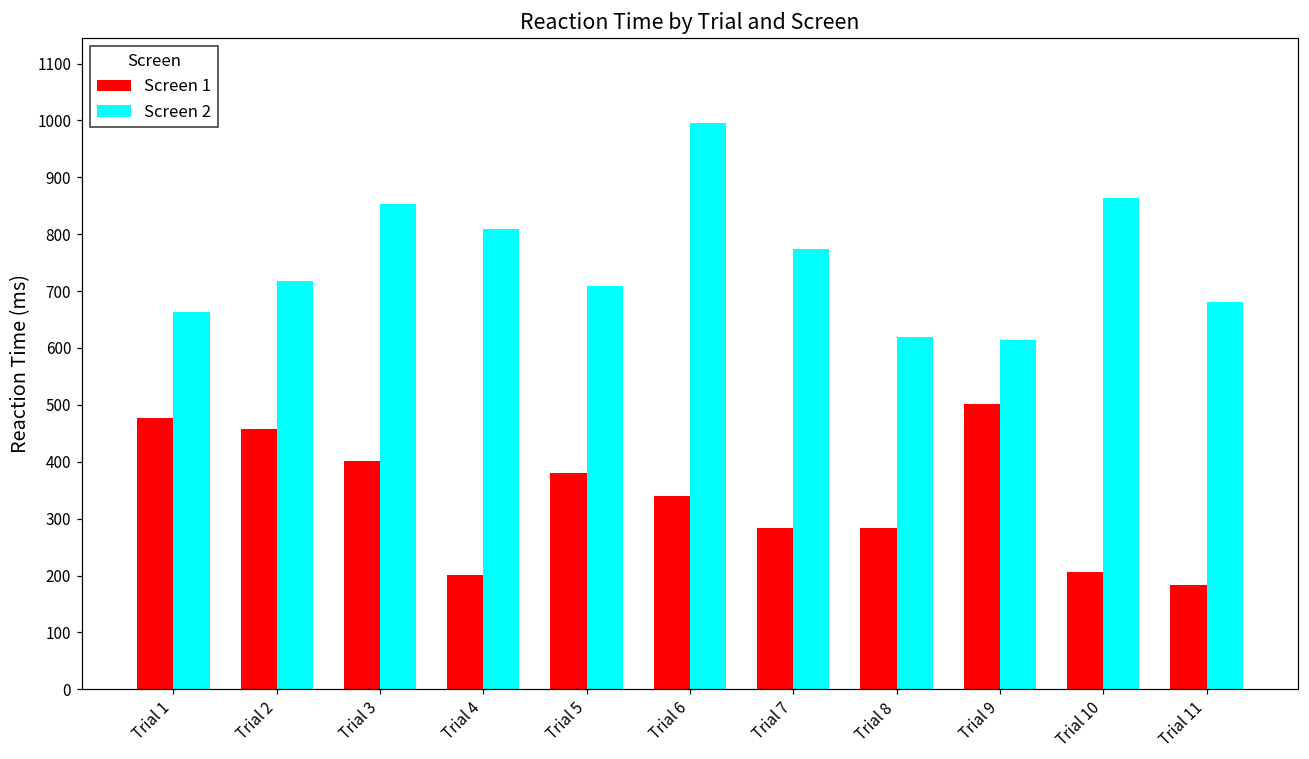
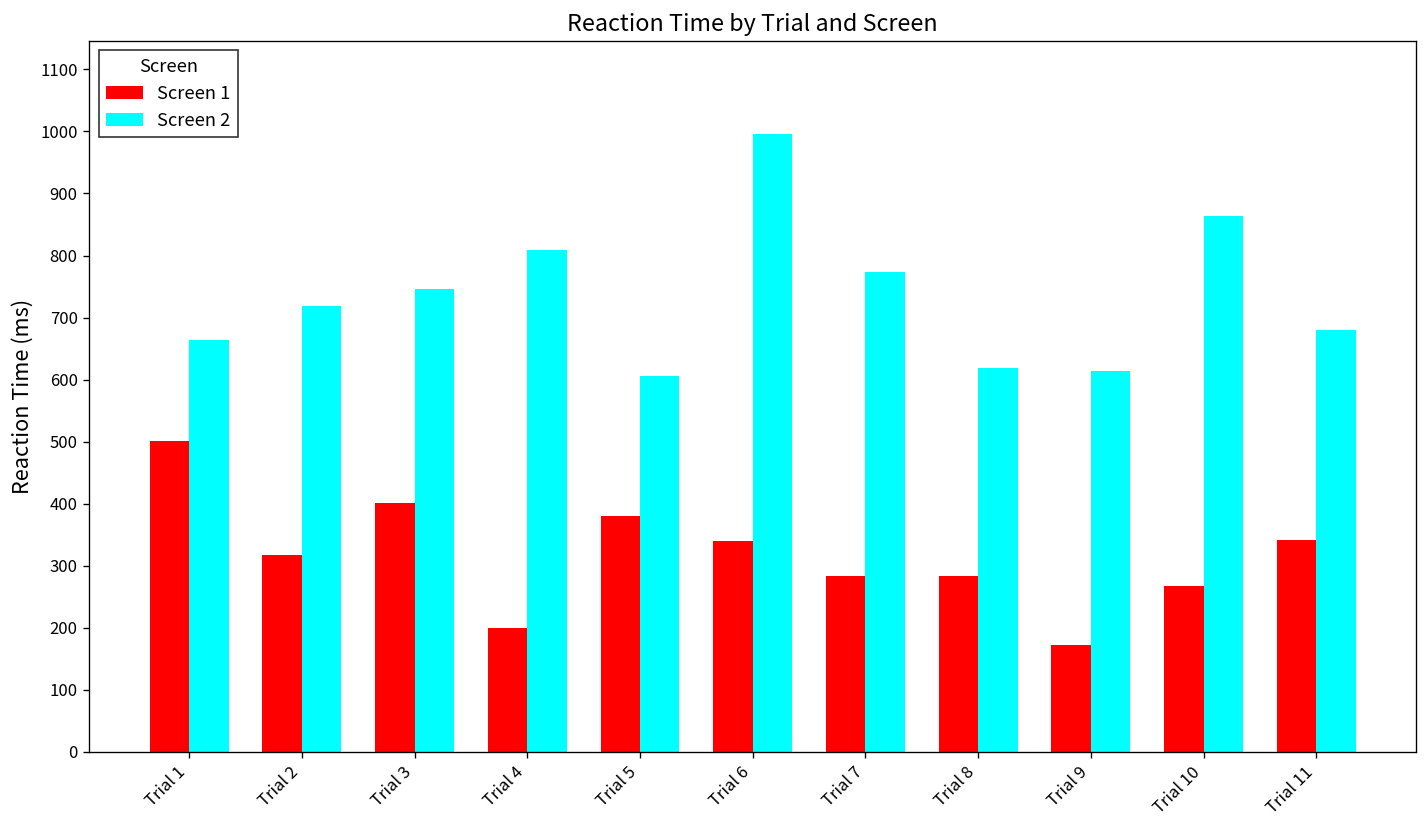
  {
    "Screen 1": {
-     "Trial 1": 480,
-     "Trial 2": 460,
+     "Trial 1": 500,
+     "Trial 2": 320,
      "Trial 3": 400,
      "Trial 4": 200,
      "Trial 5": 380,
      "Trial 6": 340,
      "Trial 7": 280,
      "Trial 8": 280,
-     "Trial 9": 500,
-     "Trial 10": 210,
-     "Trial 11": 180
+     "Trial 9": 170,
+     "Trial 10": 270,
+     "Trial 11": 340
    },
    "Screen 2": {
      "Trial 1": 660,
      "Trial 2": 720,
-     "Trial 3": 850,
+     "Trial 3": 750,
      "Trial 4": 810,
-     "Trial 5": 710,
+     "Trial 5": 610,
      "Trial 6": 1000,
      "Trial 7": 770,
      "Trial 8": 620,
      "Trial 9": 610,
      "Trial 10": 860,
      "Trial 11": 680
    }
  }
